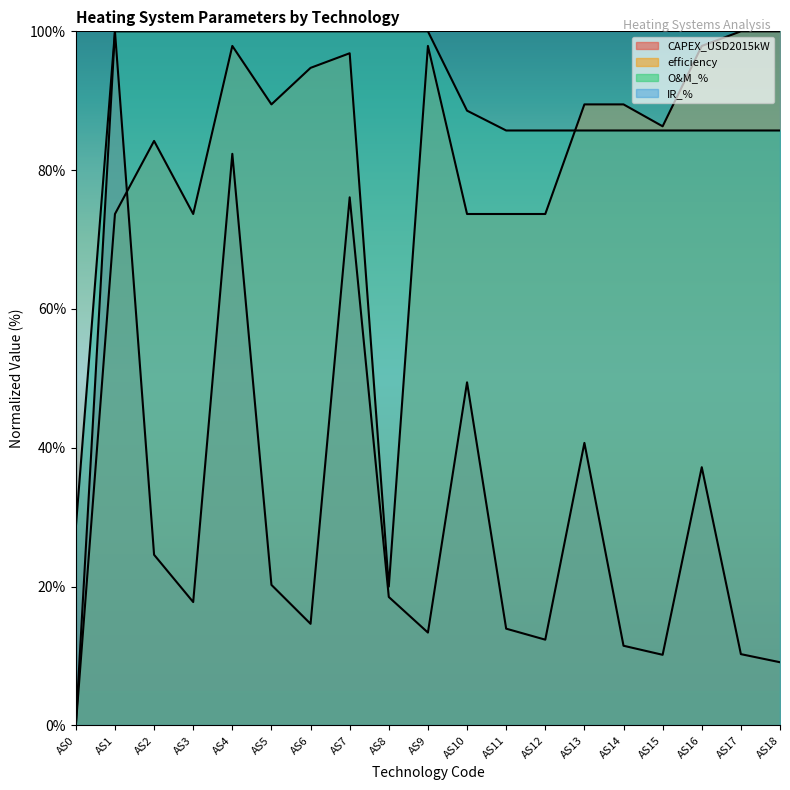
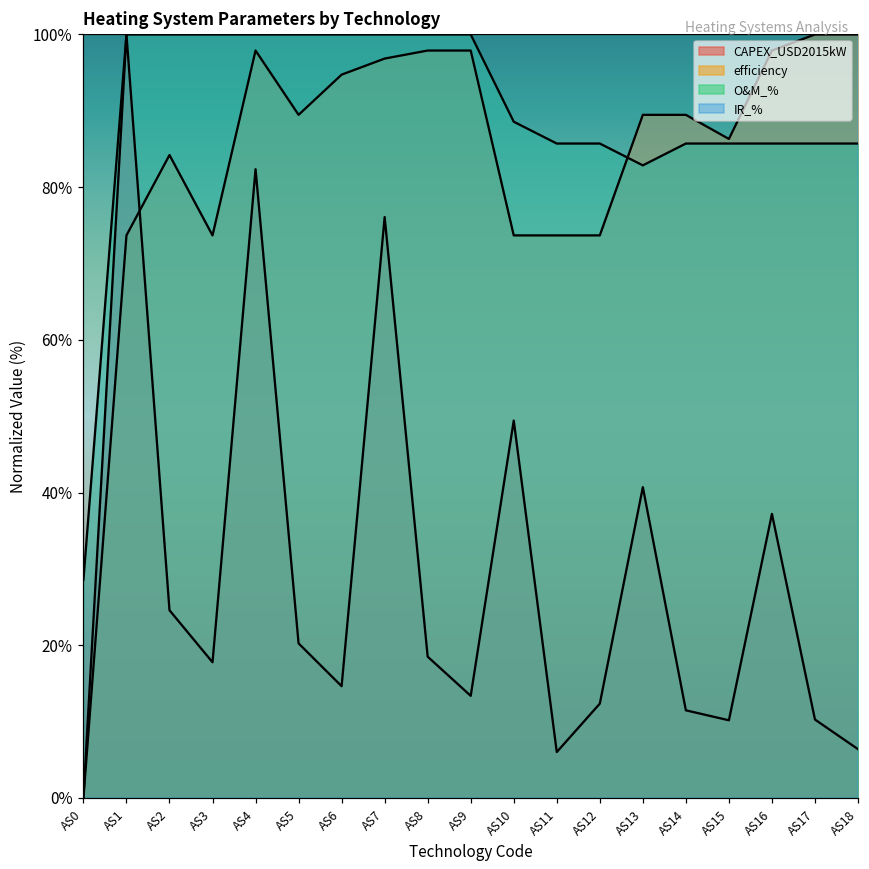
  {
    "CAPEX_USD2015kW": {
      "AS2": "25%",
      "AS3": "18%",
      "AS4": "82%",
      "AS5": "20%",
      "AS6": "15%",
      "AS7": "76%",
      "AS8": "19%",
      "AS9": "13%",
      "AS10": "49%",
-     "AS11": "14%",
+     "AS11": "6%",
      "AS12": "12%",
      "AS13": "41%",
      "AS14": "11%",
      "AS15": "10%",
      "AS16": "37%",
      "AS17": "10%",
-     "AS18": "9%"
+     "AS18": "6%"
    },
    "efficiency": {
      "AS1": "74%",
      "AS2": "84%",
      "AS3": "74%",
      "AS4": "98%",
      "AS5": "89%",
      "AS6": "95%",
      "AS7": "97%",
-     "AS8": "20%",
+     "AS8": "98%",
      "AS9": "98%",
      "AS10": "74%",
      "AS11": "74%",
      "AS12": "74%",
      "AS13": "89%",
      "AS14": "89%",
      "AS15": "86%"
    },
    "O&M_%": {
      "AS0": "29%",
      "AS10": "89%",
      "AS11": "86%",
      "AS12": "86%",
-     "AS13": "86%",
+     "AS13": "83%",
      "AS14": "86%",
      "AS15": "86%",
      "AS16": "86%",
      "AS17": "86%",
      "AS18": "86%"
    },
    "IR_%": {
      "AS0": "100%",
      "AS10": "100%",
      "AS11": "100%",
      "AS12": "100%",
      "AS13": "100%",
      "AS14": "100%",
      "AS15": "100%",
      "AS16": "100%"
    }
  }
